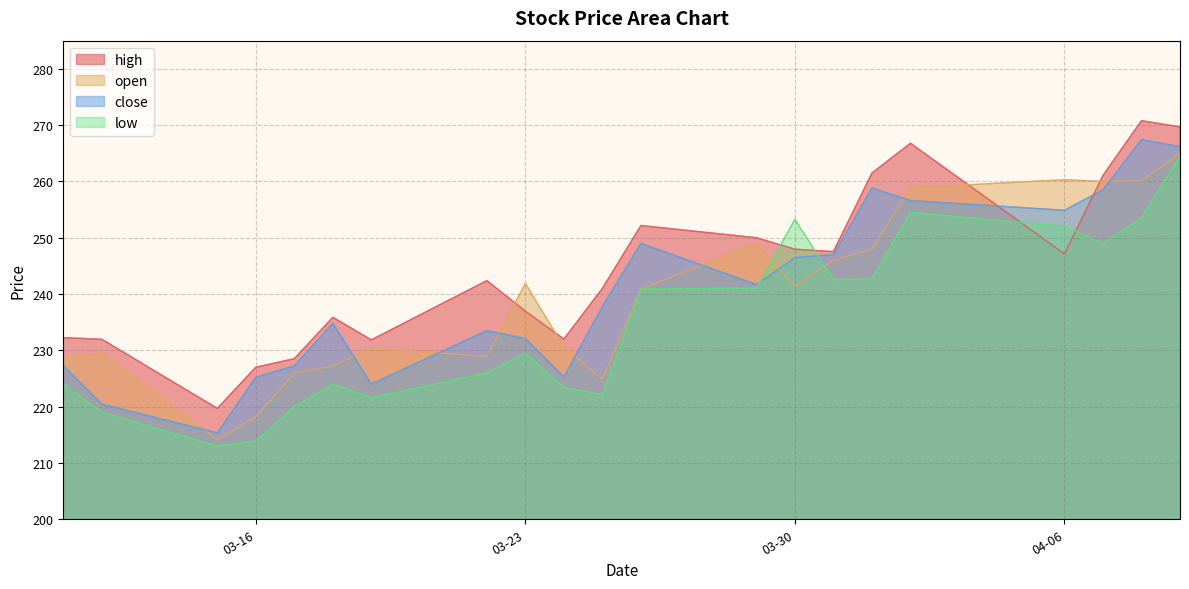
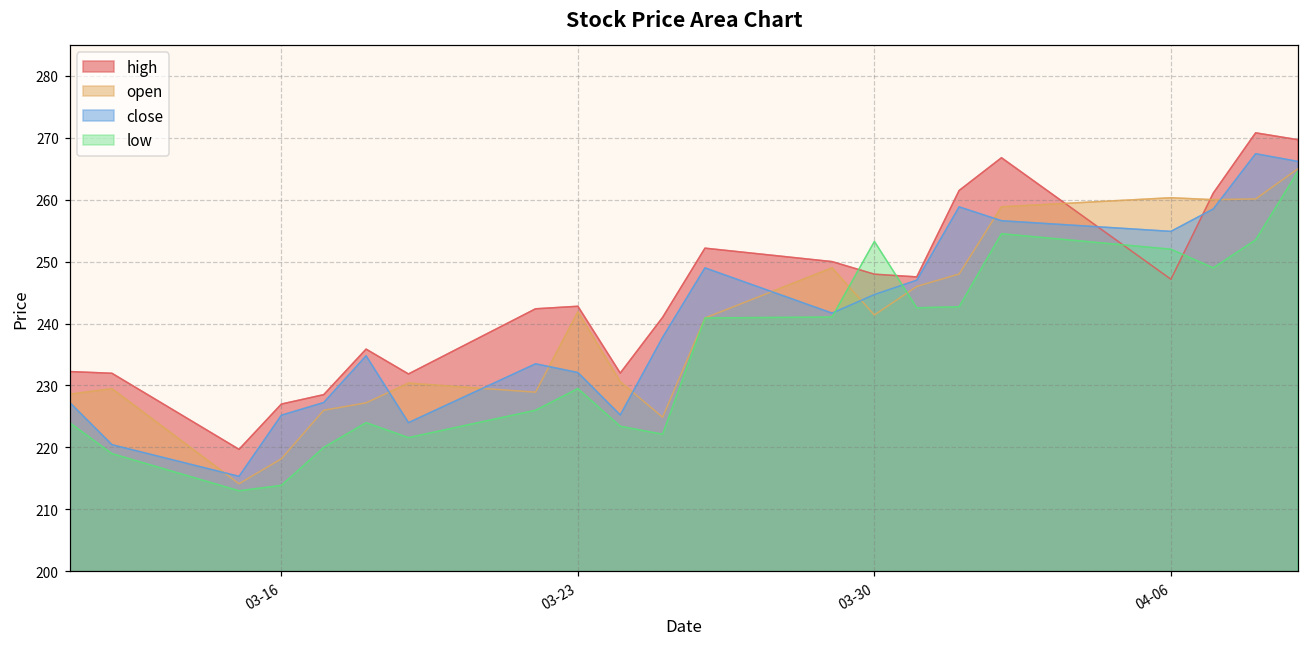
  {
    "high": {
      "03-16": 227,
-     "03-23": 237,
+     "03-23": 243,
      "03-30": 248,
      "04-06": 247
    },
    "open": {
      "03-16": 218,
      "03-23": 242,
      "03-30": 241,
      "04-06": 260
    },
    "close": {
      "03-16": 225,
      "03-23": 232,
-     "03-30": 246,
+     "03-30": 245,
      "04-06": 255
    },
    "low": {
      "03-16": 214,
      "03-23": 230,
      "03-30": 253,
      "04-06": 252
    }
  }
